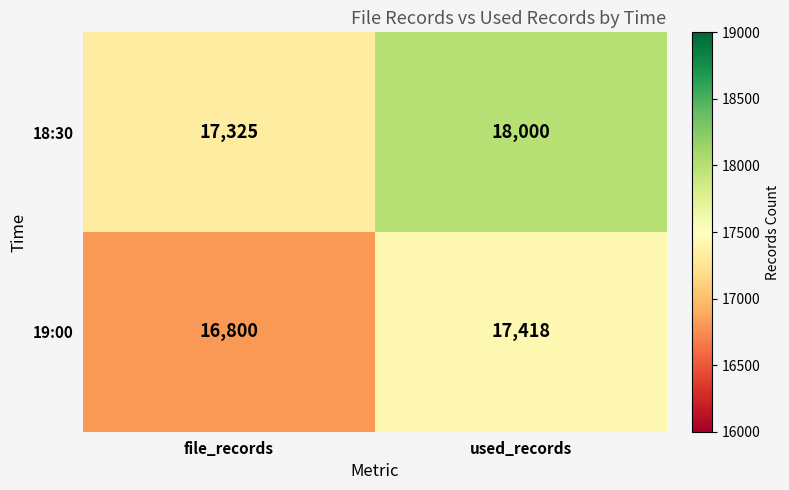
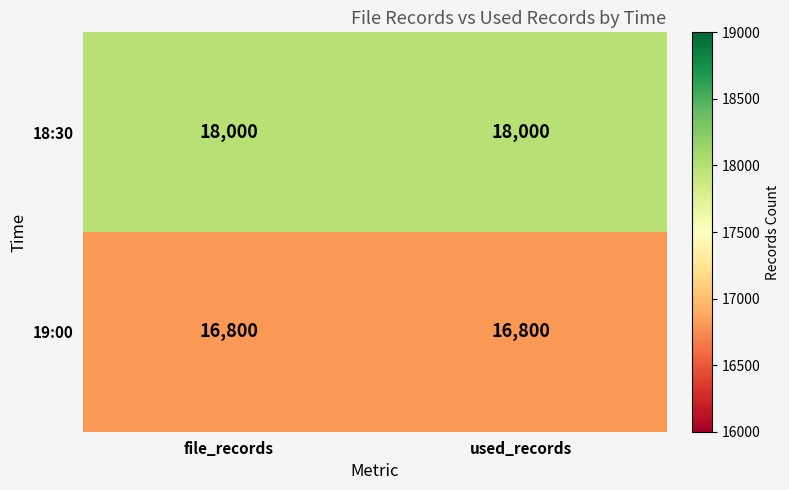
  {
    "18:30": {
-     "file_records": "17,325",
+     "file_records": "18,000",
      "used_records": "18,000"
    },
    "19:00": {
      "file_records": "16,800",
-     "used_records": "17,418"
+     "used_records": "16,800"
    }
  }
